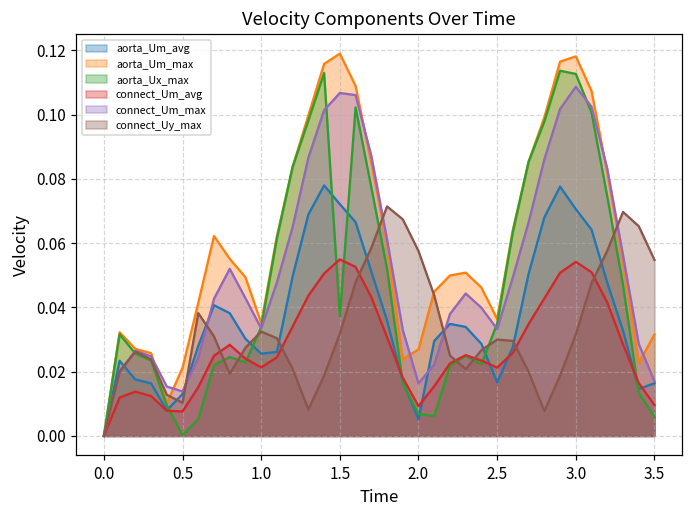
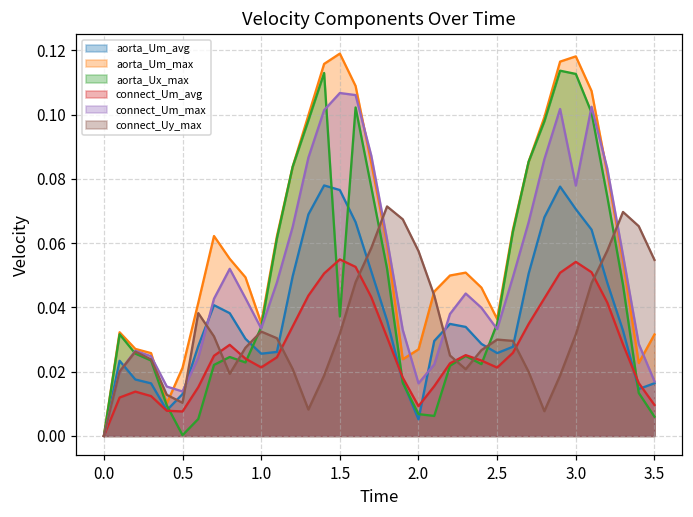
  {
    "aorta_Um_avg": {
      "1.0": 0.026,
-     "1.5": 0.072,
+     "1.5": 0.077,
      "2.0": 0.005,
-     "2.5": 0.017,
+     "2.5": 0.026,
      "3.0": 0.071
    },
    "aorta_Ux_max": {
      "0.5": 0.000,
      "1.5": 0.037,
      "2.0": 0.007,
      "2.5": 0.035,
      "3.0": 0.113,
      "3.5": 0.006
    },
    "connect_Um_max": {
      "1.5": 0.107,
      "2.0": 0.016,
      "2.5": 0.033,
-     "3.0": 0.109
+     "3.0": 0.078
    }
  }
